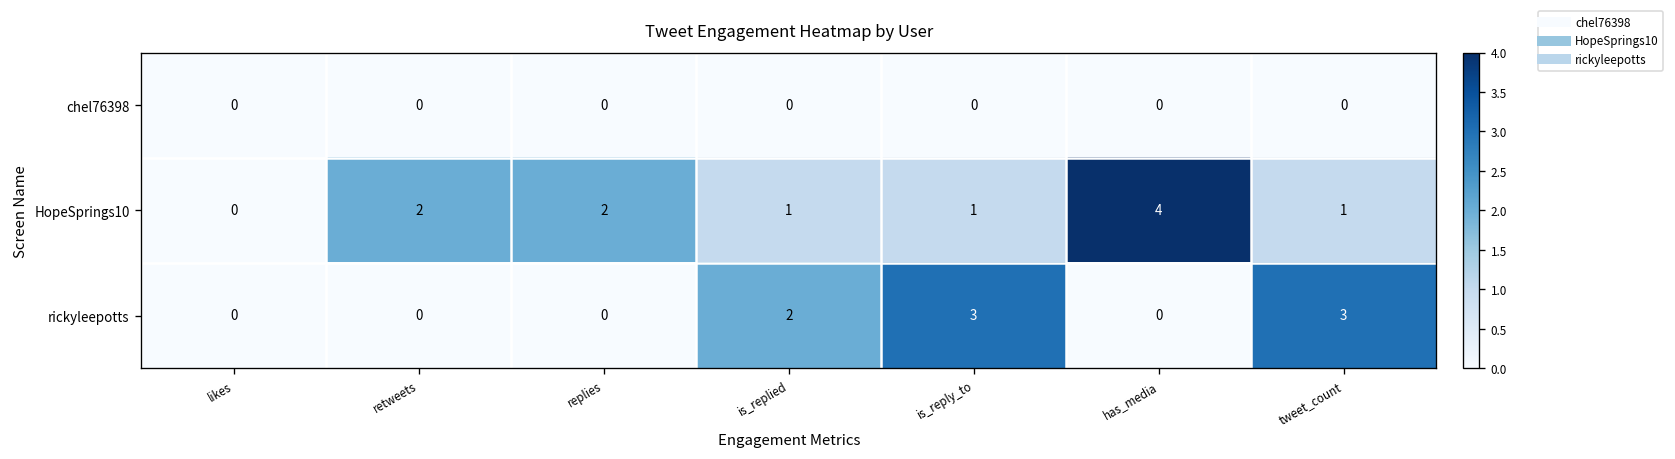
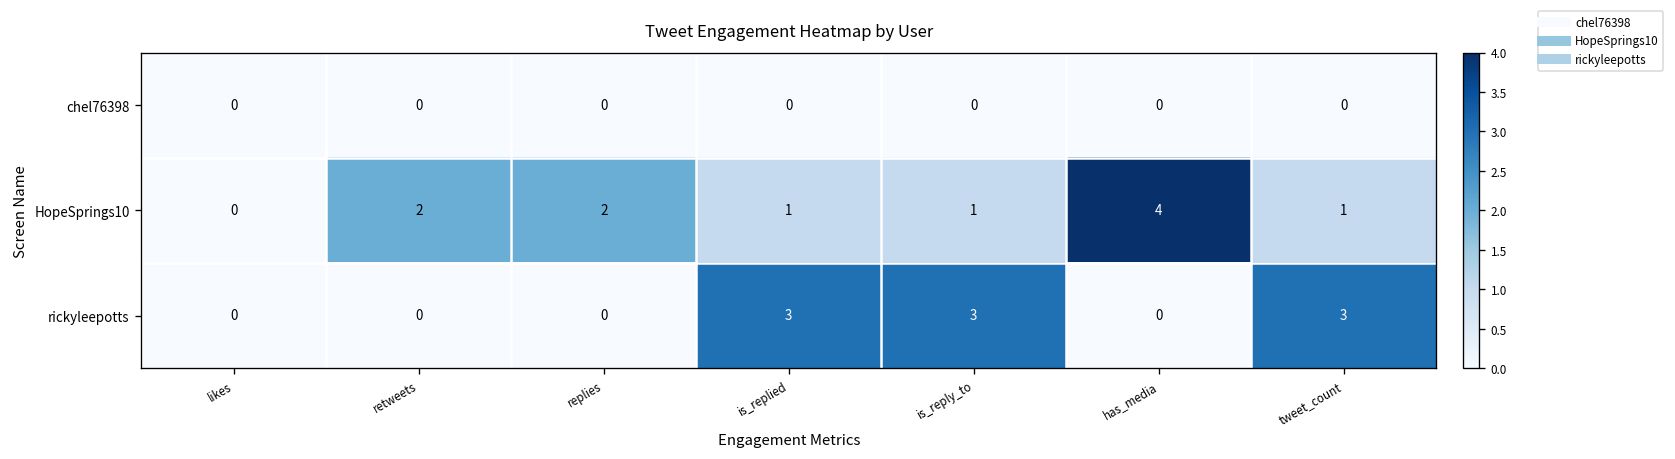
  {
    "chel76398": {
      "likes": 0,
      "retweets": 0,
      "replies": 0,
      "is_replied": 0,
      "is_reply_to": 0,
      "has_media": 0,
      "tweet_count": 0
    },
    "HopeSprings10": {
      "likes": 0,
      "retweets": 2,
      "replies": 2,
      "is_replied": 1,
      "is_reply_to": 1,
      "has_media": 4,
      "tweet_count": 1
    },
    "rickyleepotts": {
      "likes": 0,
      "retweets": 0,
      "replies": 0,
-     "is_replied": 2,
+     "is_replied": 3,
      "is_reply_to": 3,
      "has_media": 0,
      "tweet_count": 3
    }
  }
